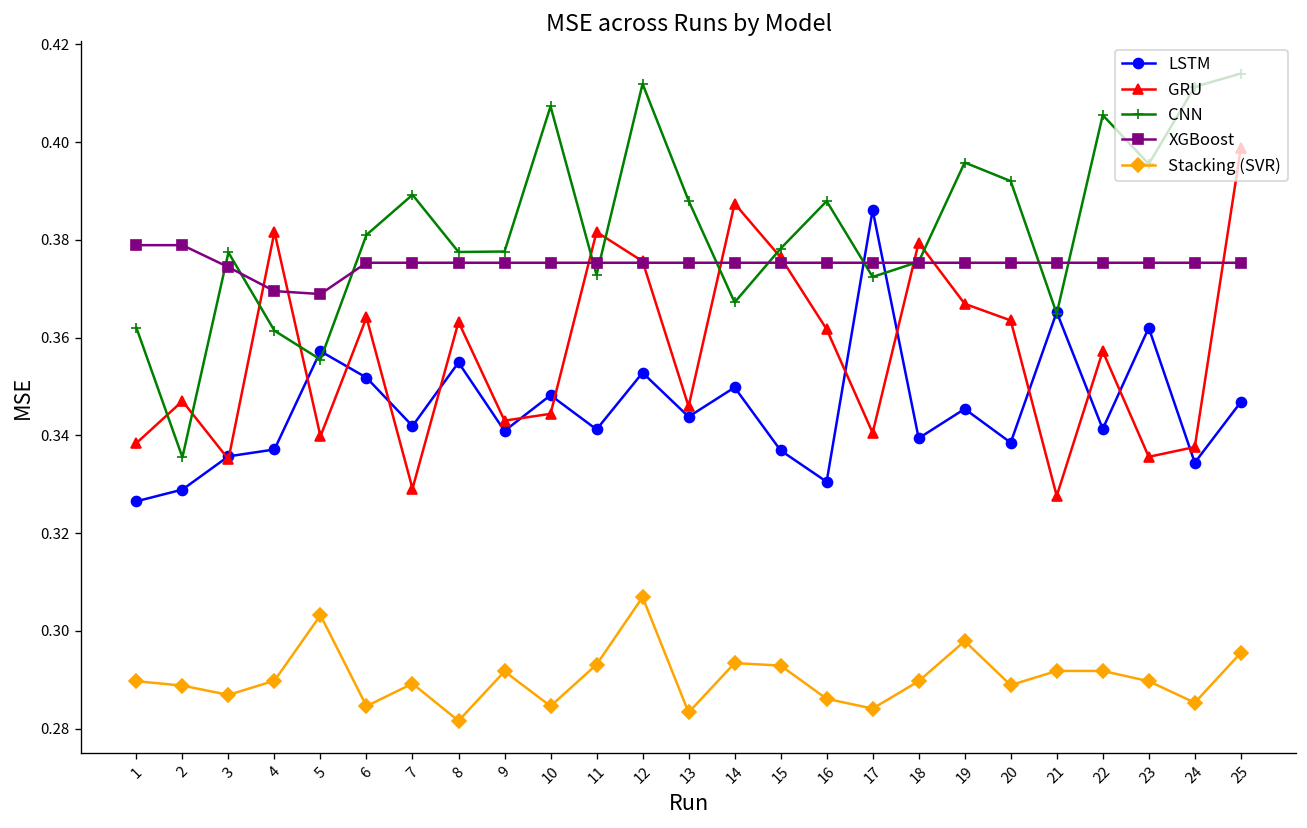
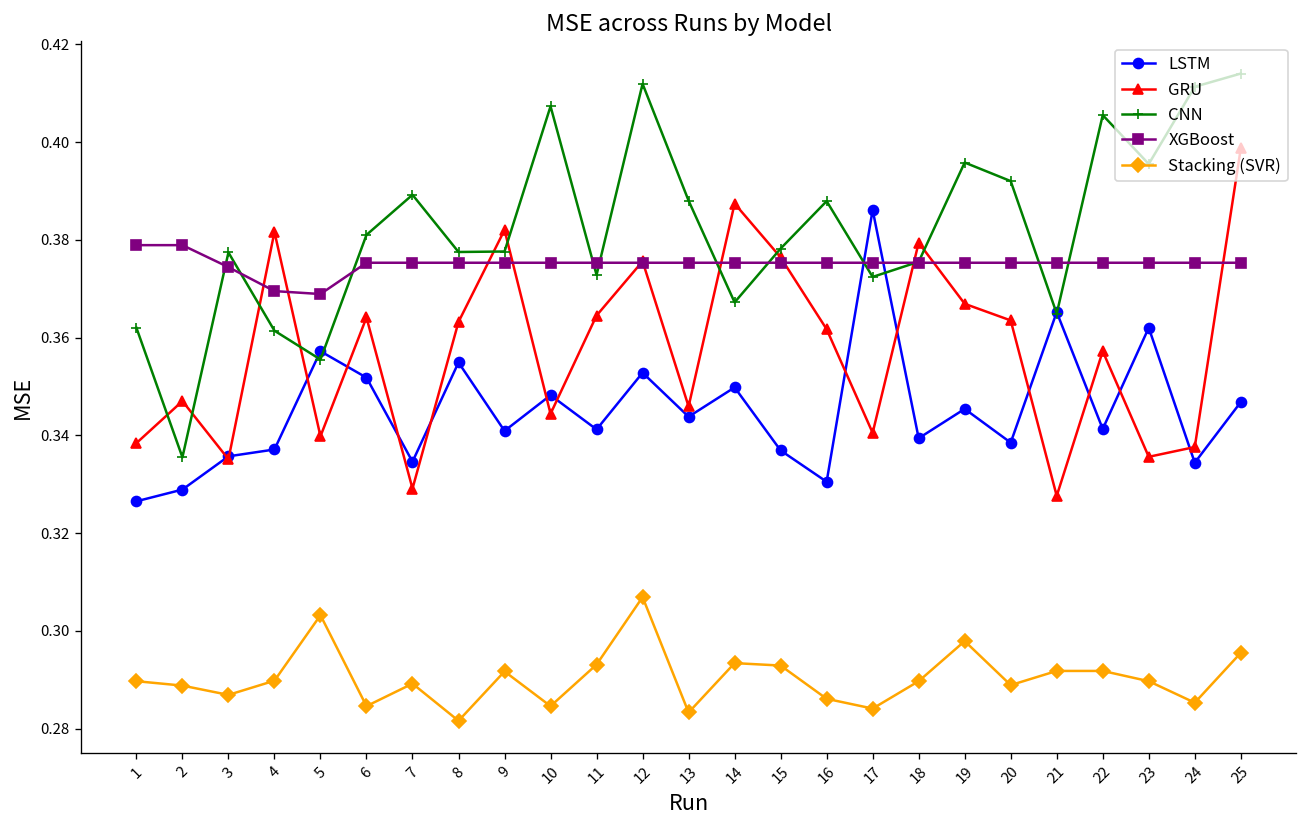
  {
    "LSTM": {
      "1": 0.327,
      "2": 0.329,
      "4": 0.337,
      "5": 0.357,
      "6": 0.352,
-     "7": 0.342,
+     "7": 0.335,
      "8": 0.355,
      "9": 0.341,
      "10": 0.348,
      "11": 0.341,
      "12": 0.353,
      "13": 0.344,
      "14": 0.350,
      "15": 0.337,
      "16": 0.331,
      "17": 0.386,
      "18": 0.339,
      "19": 0.345,
      "20": 0.339,
      "22": 0.341,
      "23": 0.362,
      "24": 0.334,
      "25": 0.347
    },
    "GRU": {
      "1": 0.338,
      "2": 0.347,
      "4": 0.382,
      "5": 0.340,
      "6": 0.364,
      "7": 0.329,
      "8": 0.363,
-     "9": 0.343,
+     "9": 0.382,
      "10": 0.344,
-     "11": 0.382,
+     "11": 0.365,
      "13": 0.346,
      "14": 0.387,
      "15": 0.376,
      "16": 0.362,
      "17": 0.341,
      "18": 0.379,
      "19": 0.367,
      "20": 0.364,
      "21": 0.328,
      "22": 0.357,
      "23": 0.336,
      "24": 0.338
    },
    "CNN": {
      "1": 0.362,
      "2": 0.336,
      "3": 0.377,
      "4": 0.361,
      "5": 0.356,
      "6": 0.381,
      "7": 0.389,
      "8": 0.378,
      "9": 0.378,
      "10": 0.407,
      "11": 0.373,
      "12": 0.412,
      "13": 0.388,
      "14": 0.367,
      "15": 0.378,
      "16": 0.388,
      "17": 0.372,
      "19": 0.396,
      "20": 0.392,
      "22": 0.406
    },
    "XGBoost": {
      "1": 0.379,
      "2": 0.379,
      "3": 0.374,
      "4": 0.370,
      "5": 0.369,
      "6": 0.375,
      "7": 0.375,
      "8": 0.375,
      "9": 0.375,
      "10": 0.375,
      "11": 0.375,
      "13": 0.375,
      "14": 0.375,
      "15": 0.375,
      "16": 0.375,
      "17": 0.375,
      "19": 0.375,
      "20": 0.375,
      "21": 0.375,
      "22": 0.375,
      "23": 0.375,
      "24": 0.375,
      "25": 0.375
    },
    "Stacking (SVR)": {
      "1": 0.290,
      "2": 0.289,
      "3": 0.287,
      "4": 0.290,
      "5": 0.303,
      "6": 0.285,
      "7": 0.289,
      "8": 0.282,
      "9": 0.292,
      "10": 0.285,
      "11": 0.293,
      "12": 0.307,
      "13": 0.283,
      "14": 0.293,
      "15": 0.293,
      "16": 0.286,
      "17": 0.284,
      "18": 0.290,
      "19": 0.298,
      "20": 0.289,
      "21": 0.292,
      "22": 0.292,
      "23": 0.290,
      "24": 0.285,
      "25": 0.296
    }
  }
